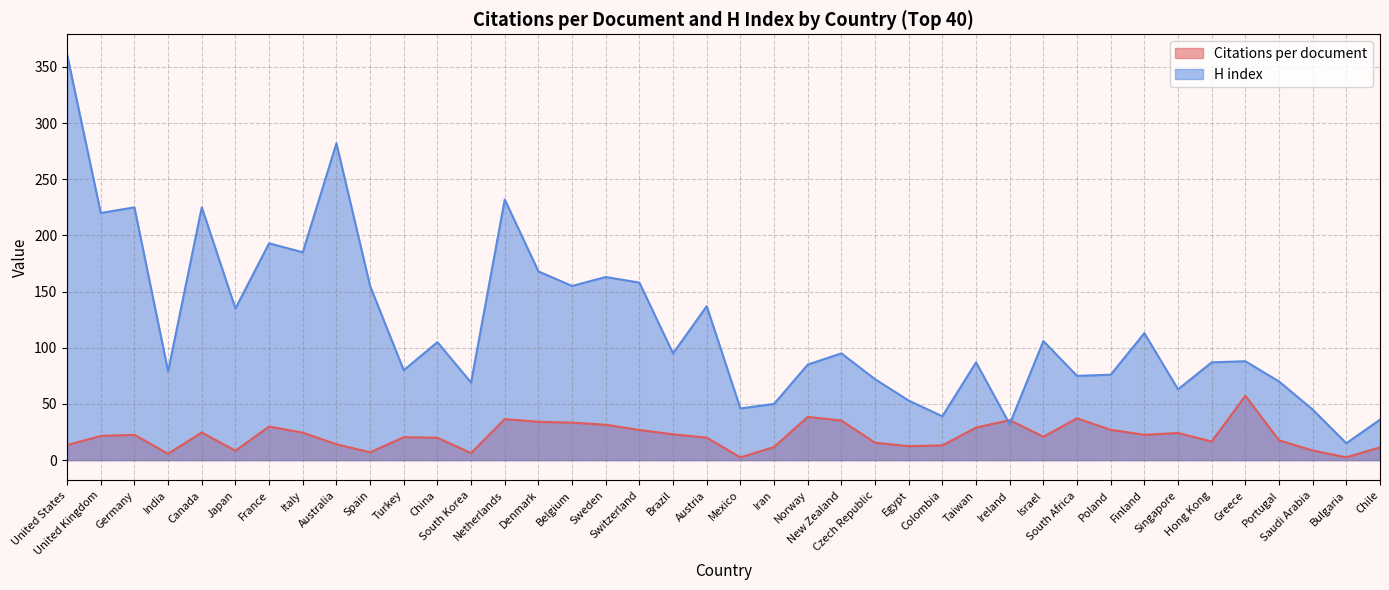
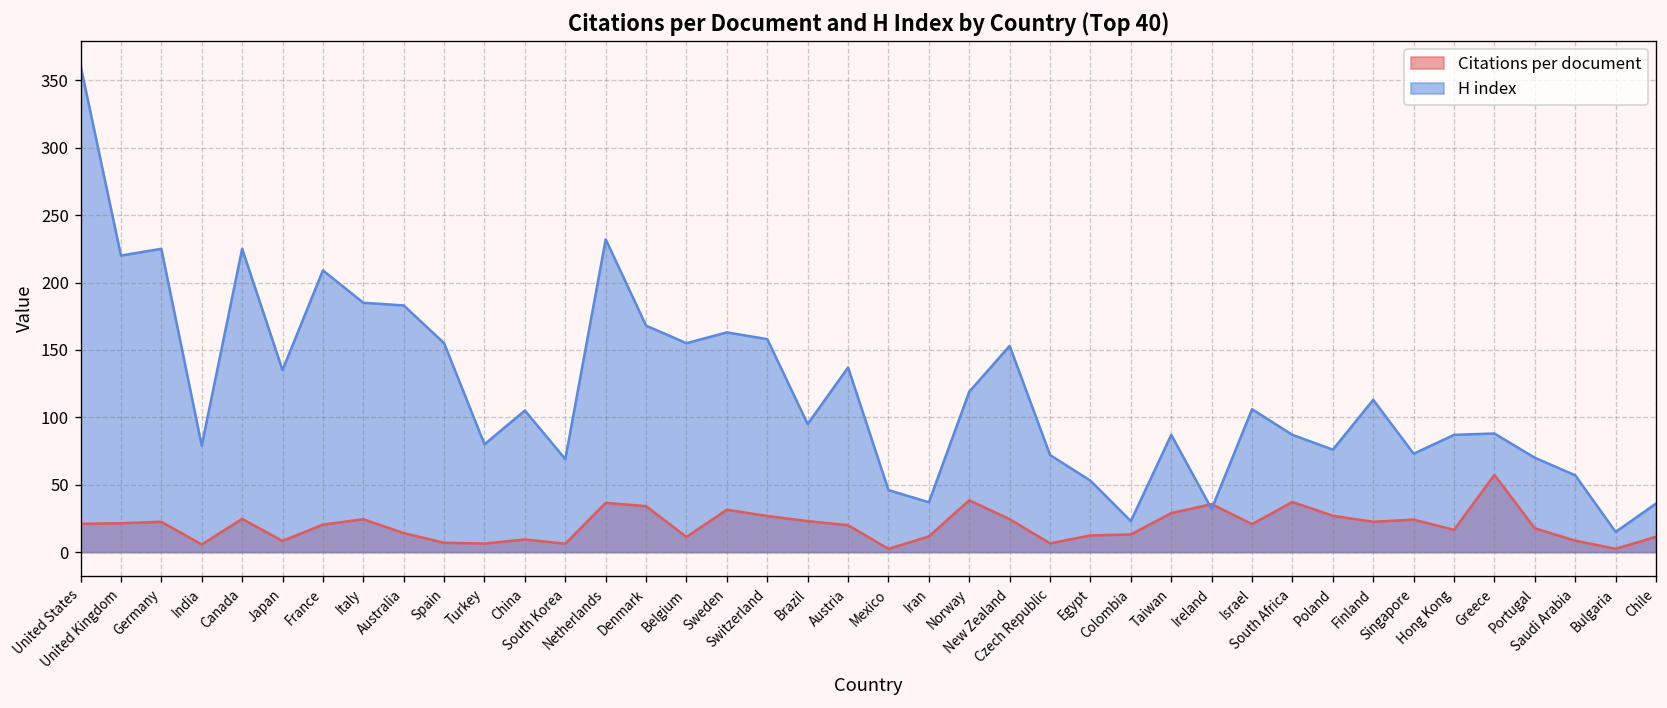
  {
    "Citations per document": {
-     "United States": 13,
+     "United States": 21,
      "United Kingdom": 21,
      "Germany": 22,
      "India": 6,
      "Canada": 25,
      "Japan": 8,
-     "France": 30,
+     "France": 20,
      "Italy": 24,
      "Australia": 14,
      "Spain": 7,
-     "Turkey": 20,
-     "China": 20,
+     "Turkey": 6,
+     "China": 9,
      "South Korea": 6,
      "Netherlands": 37,
      "Denmark": 34,
-     "Belgium": 33,
+     "Belgium": 11,
      "Sweden": 31,
      "Switzerland": 27,
      "Brazil": 23,
      "Austria": 20,
      "Mexico": 2,
      "Iran": 12,
      "Norway": 38,
-     "New Zealand": 35,
-     "Czech Republic": 15,
+     "New Zealand": 24,
+     "Czech Republic": 7,
      "Egypt": 12,
      "Colombia": 13,
      "Taiwan": 29,
      "Ireland": 36,
      "Israel": 21,
      "South Africa": 37,
      "Poland": 27,
      "Finland": 23,
      "Singapore": 24,
      "Hong Kong": 17,
      "Greece": 57,
      "Portugal": 18,
      "Saudi Arabia": 9,
      "Bulgaria": 2,
      "Chile": 11
    },
    "H index": {
      "United States": 361,
      "United Kingdom": 220,
      "Germany": 225,
      "India": 79,
      "Canada": 225,
      "Japan": 135,
-     "France": 193,
+     "France": 209,
      "Italy": 185,
-     "Australia": 282,
+     "Australia": 183,
      "Spain": 155,
      "Turkey": 80,
      "China": 105,
      "South Korea": 69,
      "Netherlands": 232,
      "Denmark": 168,
      "Belgium": 155,
      "Sweden": 163,
      "Switzerland": 158,
      "Brazil": 95,
      "Austria": 137,
      "Mexico": 46,
-     "Iran": 50,
-     "Norway": 85,
-     "New Zealand": 95,
+     "Iran": 37,
+     "Norway": 119,
+     "New Zealand": 153,
      "Czech Republic": 72,
      "Egypt": 53,
-     "Colombia": 39,
+     "Colombia": 23,
      "Taiwan": 87,
      "Ireland": 32,
      "Israel": 106,
-     "South Africa": 75,
+     "South Africa": 87,
      "Poland": 76,
      "Finland": 113,
-     "Singapore": 63,
+     "Singapore": 73,
      "Hong Kong": 87,
      "Greece": 88,
      "Portugal": 70,
-     "Saudi Arabia": 45,
+     "Saudi Arabia": 57,
      "Bulgaria": 15,
      "Chile": 36
    }
  }
